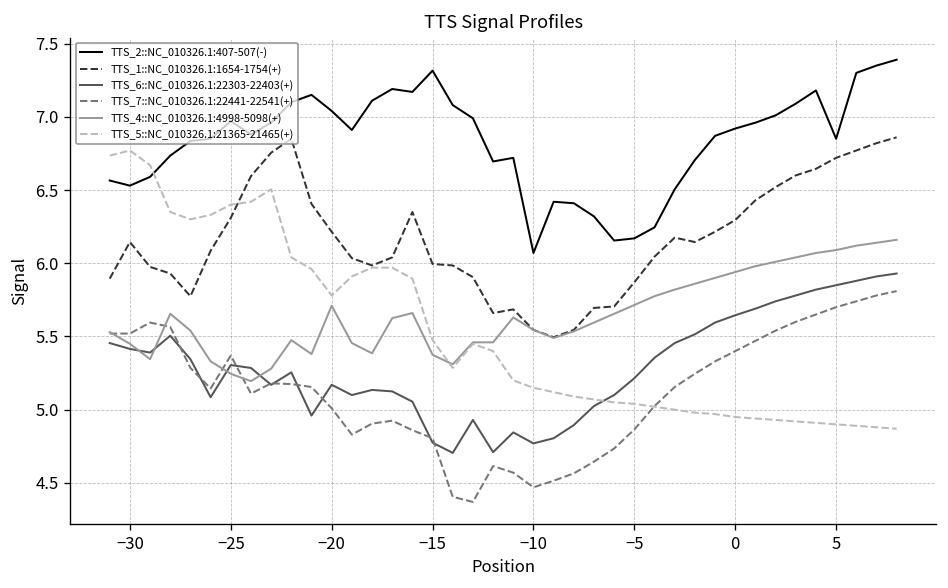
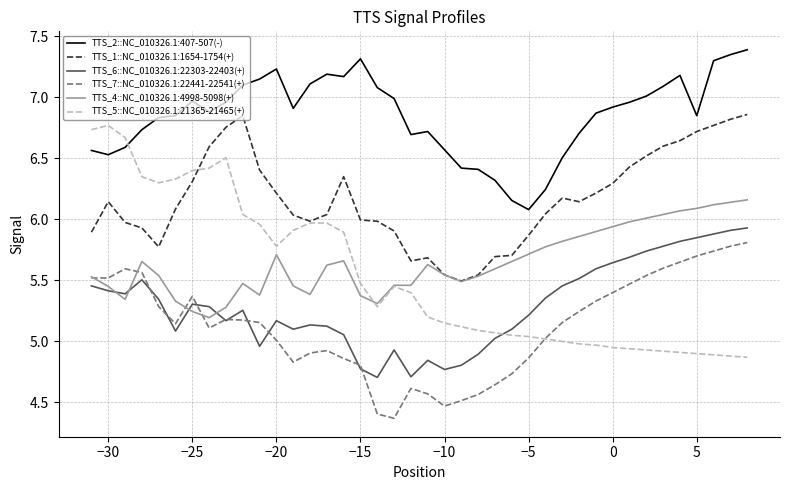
  {
    "TTS_2::NC_010326.1:407-507(-)": {
      "−30": 6.53,
-     "−20": 7.04,
+     "−20": 7.23,
      "−15": 7.32,
-     "−10": 6.07,
-     "−5": 6.17,
+     "−10": 6.57,
+     "−5": 6.08,
      "0": 6.92,
      "5": 6.85
    }
  }
